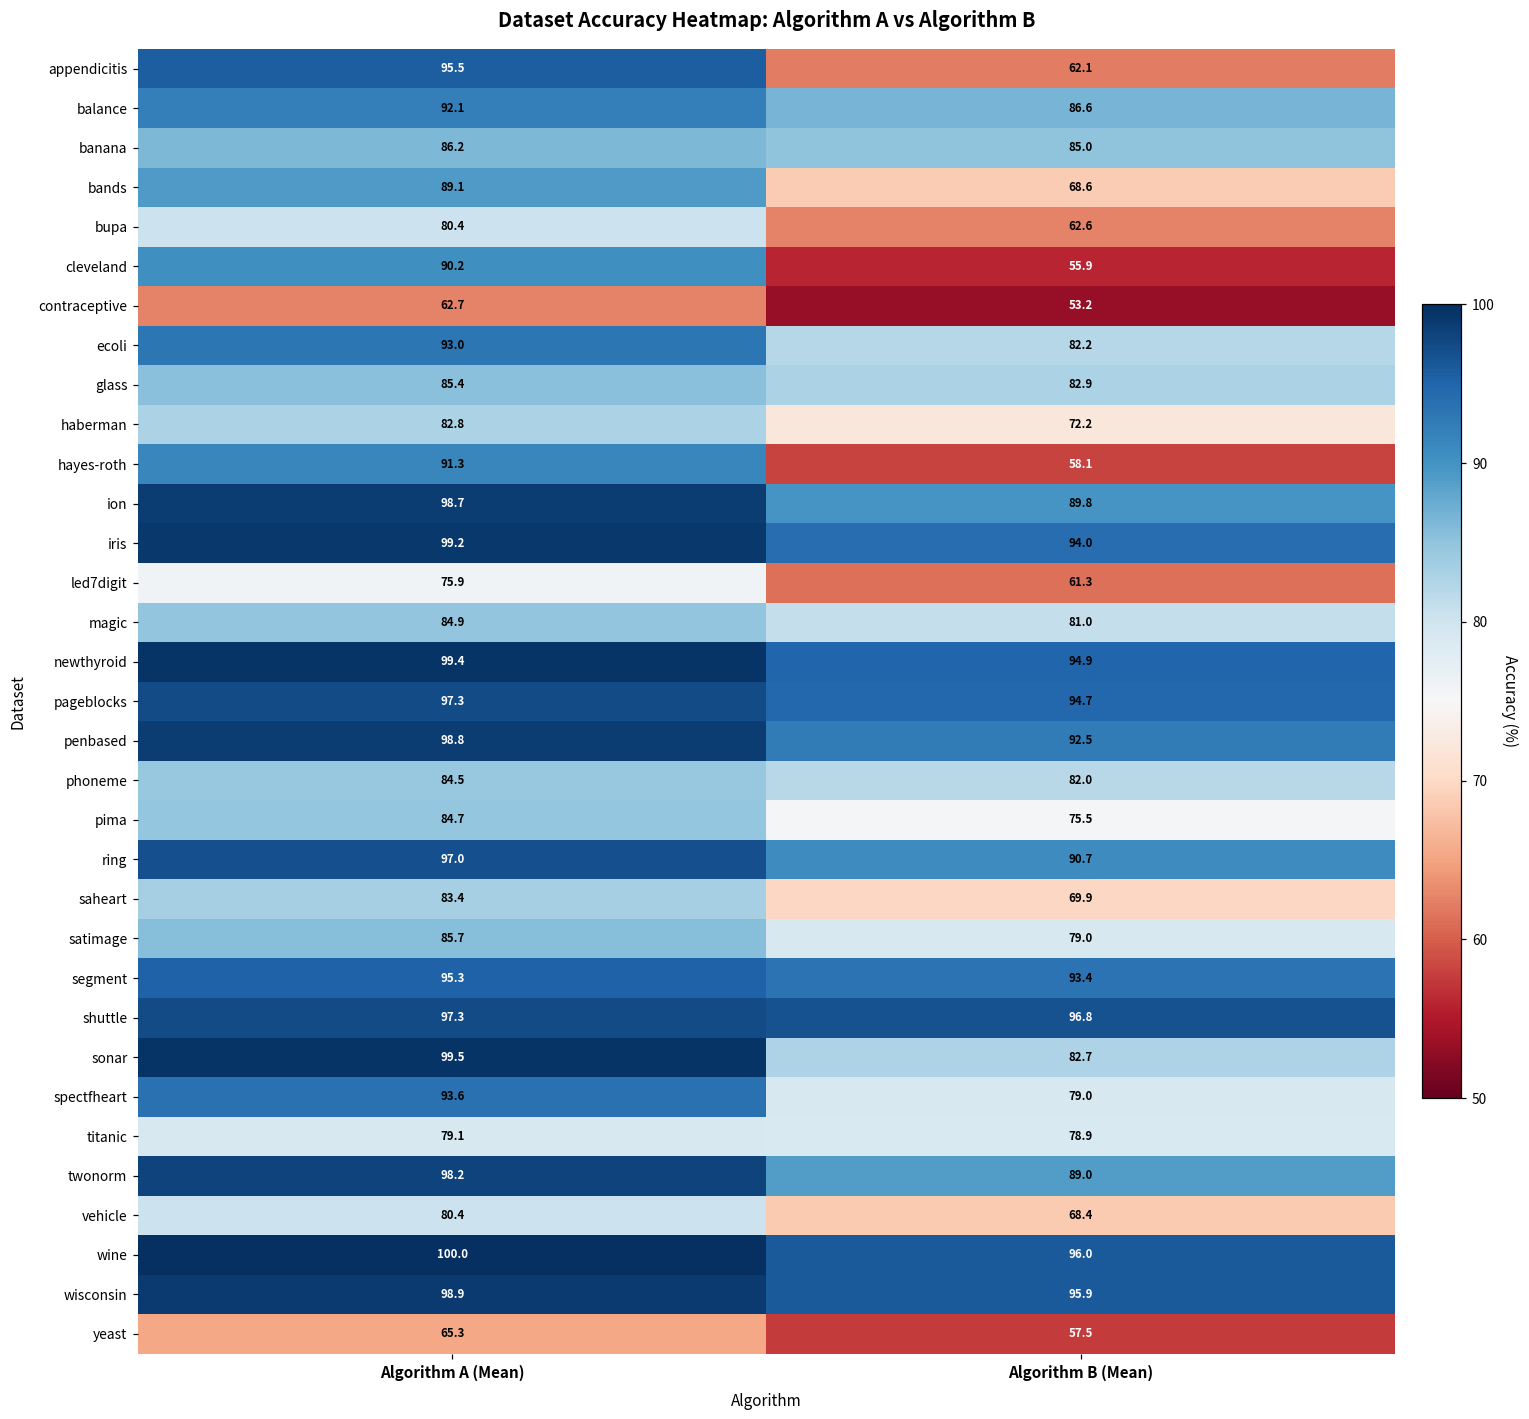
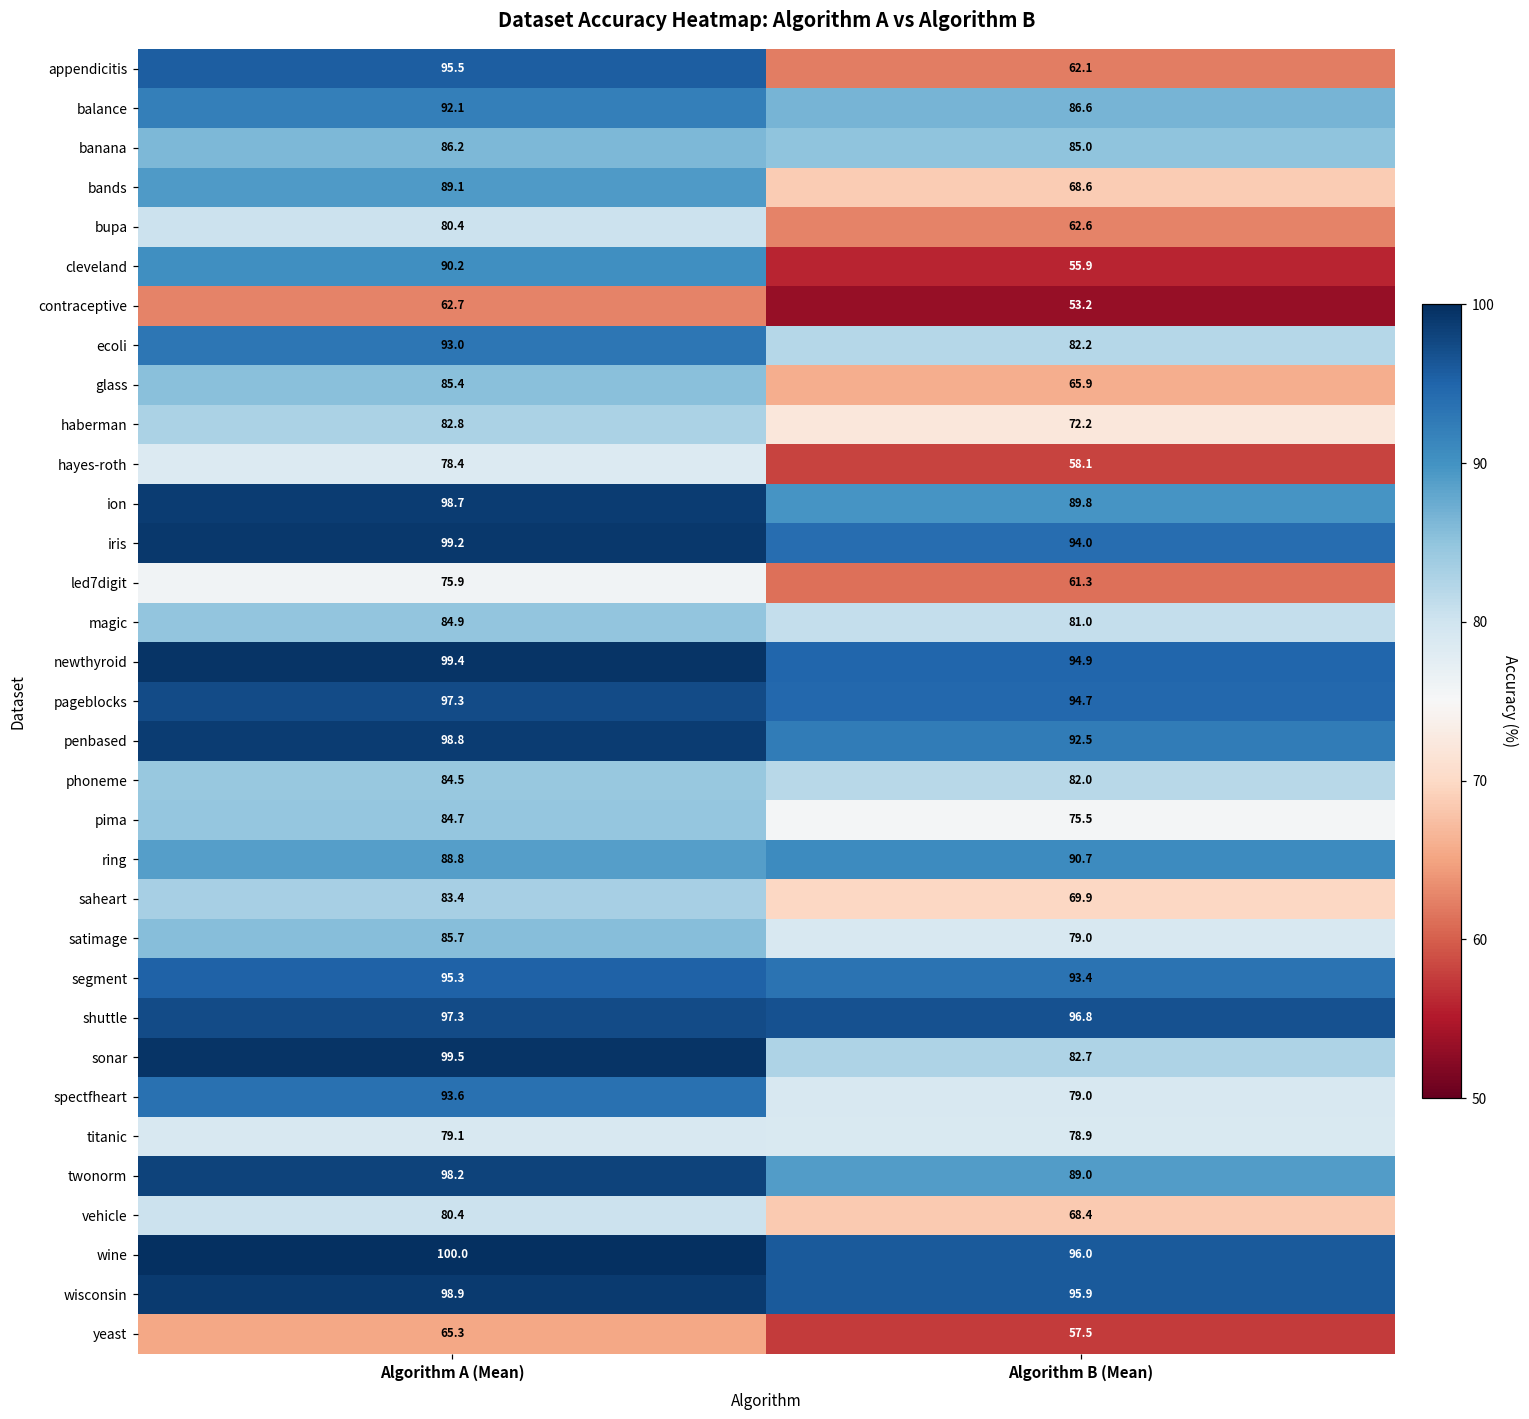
  {
    "appendicitis": {
      "Algorithm A (Mean)": 95.5,
      "Algorithm B (Mean)": 62.1
    },
    "balance": {
      "Algorithm A (Mean)": 92.1,
      "Algorithm B (Mean)": 86.6
    },
    "banana": {
      "Algorithm A (Mean)": 86.2,
      "Algorithm B (Mean)": 85.0
    },
    "bands": {
      "Algorithm A (Mean)": 89.1,
      "Algorithm B (Mean)": 68.6
    },
    "bupa": {
      "Algorithm A (Mean)": 80.4,
      "Algorithm B (Mean)": 62.6
    },
    "cleveland": {
      "Algorithm A (Mean)": 90.2,
      "Algorithm B (Mean)": 55.9
    },
    "contraceptive": {
      "Algorithm A (Mean)": 62.7,
      "Algorithm B (Mean)": 53.2
    },
    "ecoli": {
      "Algorithm A (Mean)": 93.0,
      "Algorithm B (Mean)": 82.2
    },
    "glass": {
      "Algorithm A (Mean)": 85.4,
-     "Algorithm B (Mean)": 82.9
+     "Algorithm B (Mean)": 65.9
    },
    "haberman": {
      "Algorithm A (Mean)": 82.8,
      "Algorithm B (Mean)": 72.2
    },
    "hayes-roth": {
-     "Algorithm A (Mean)": 91.3,
+     "Algorithm A (Mean)": 78.4,
      "Algorithm B (Mean)": 58.1
    },
    "ion": {
      "Algorithm A (Mean)": 98.7,
      "Algorithm B (Mean)": 89.8
    },
    "iris": {
      "Algorithm A (Mean)": 99.2,
      "Algorithm B (Mean)": 94.0
    },
    "led7digit": {
      "Algorithm A (Mean)": 75.9,
      "Algorithm B (Mean)": 61.3
    },
    "magic": {
      "Algorithm A (Mean)": 84.9,
      "Algorithm B (Mean)": 81.0
    },
    "newthyroid": {
      "Algorithm A (Mean)": 99.4,
      "Algorithm B (Mean)": 94.9
    },
    "pageblocks": {
      "Algorithm A (Mean)": 97.3,
      "Algorithm B (Mean)": 94.7
    },
    "penbased": {
      "Algorithm A (Mean)": 98.8,
      "Algorithm B (Mean)": 92.5
    },
    "phoneme": {
      "Algorithm A (Mean)": 84.5,
      "Algorithm B (Mean)": 82.0
    },
    "pima": {
      "Algorithm A (Mean)": 84.7,
      "Algorithm B (Mean)": 75.5
    },
    "ring": {
-     "Algorithm A (Mean)": 97.0,
+     "Algorithm A (Mean)": 88.8,
      "Algorithm B (Mean)": 90.7
    },
    "saheart": {
      "Algorithm A (Mean)": 83.4,
      "Algorithm B (Mean)": 69.9
    },
    "satimage": {
      "Algorithm A (Mean)": 85.7,
      "Algorithm B (Mean)": 79.0
    },
    "segment": {
      "Algorithm A (Mean)": 95.3,
      "Algorithm B (Mean)": 93.4
    },
    "shuttle": {
      "Algorithm A (Mean)": 97.3,
      "Algorithm B (Mean)": 96.8
    },
    "sonar": {
      "Algorithm A (Mean)": 99.5,
      "Algorithm B (Mean)": 82.7
    },
    "spectfheart": {
      "Algorithm A (Mean)": 93.6,
      "Algorithm B (Mean)": 79.0
    },
    "titanic": {
      "Algorithm A (Mean)": 79.1,
      "Algorithm B (Mean)": 78.9
    },
    "twonorm": {
      "Algorithm A (Mean)": 98.2,
      "Algorithm B (Mean)": 89.0
    },
    "vehicle": {
      "Algorithm A (Mean)": 80.4,
      "Algorithm B (Mean)": 68.4
    },
    "wine": {
      "Algorithm A (Mean)": 100.0,
      "Algorithm B (Mean)": 96.0
    },
    "wisconsin": {
      "Algorithm A (Mean)": 98.9,
      "Algorithm B (Mean)": 95.9
    },
    "yeast": {
      "Algorithm A (Mean)": 65.3,
      "Algorithm B (Mean)": 57.5
    }
  }
